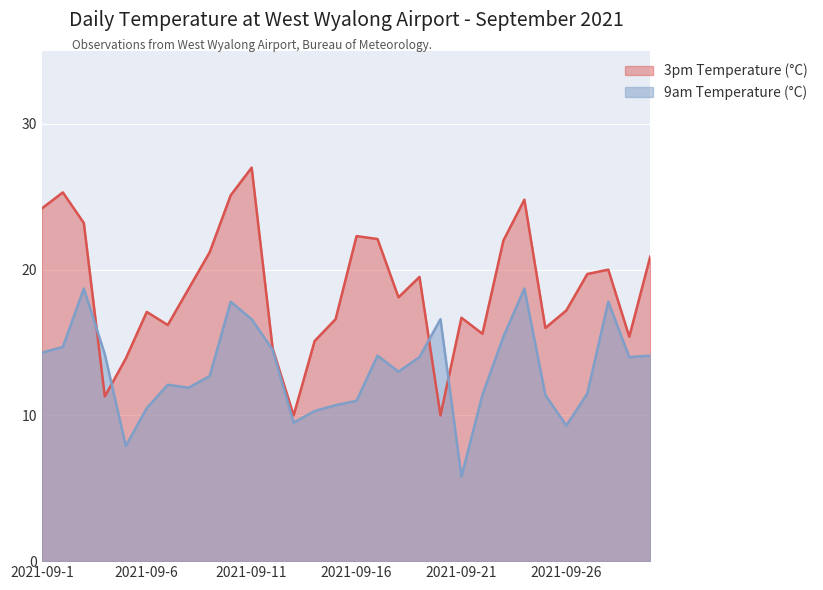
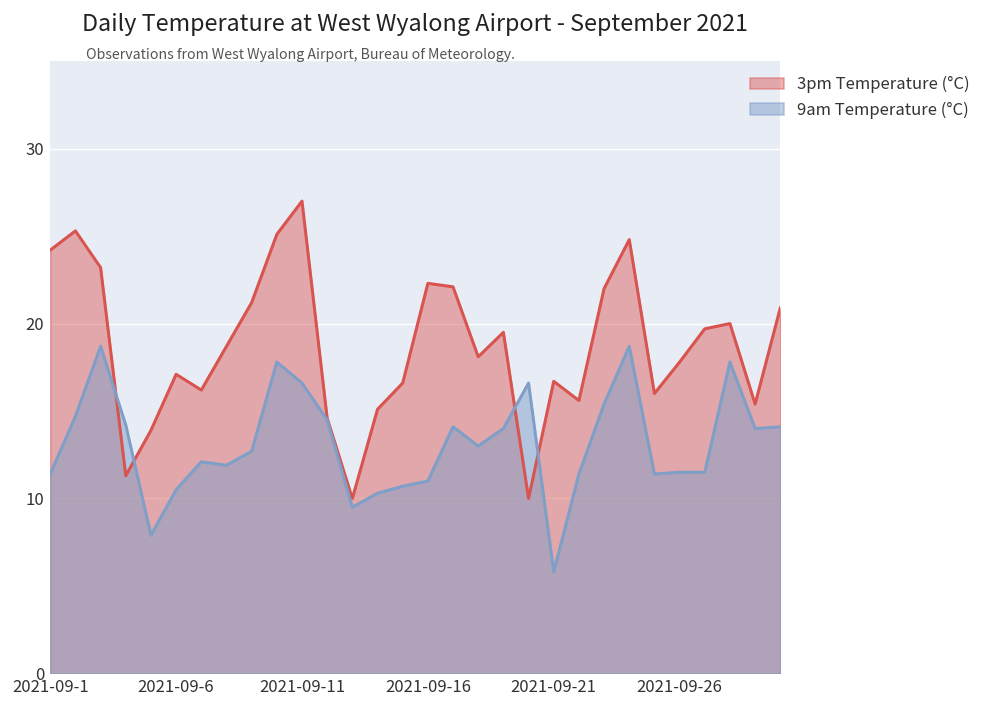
  {
    "3pm Temperature (°C)": {
      "2021-09-1": 24.2,
      "2021-09-6": 17.1,
      "2021-09-11": 27.0,
      "2021-09-16": 22.3,
      "2021-09-21": 16.7,
-     "2021-09-26": 17.2
+     "2021-09-26": 17.8
    },
    "9am Temperature (°C)": {
-     "2021-09-1": 14.3,
+     "2021-09-1": 11.4,
      "2021-09-6": 10.5,
      "2021-09-11": 16.6,
      "2021-09-16": 11.0,
      "2021-09-21": 5.8,
-     "2021-09-26": 9.3
+     "2021-09-26": 11.5
    }
  }
